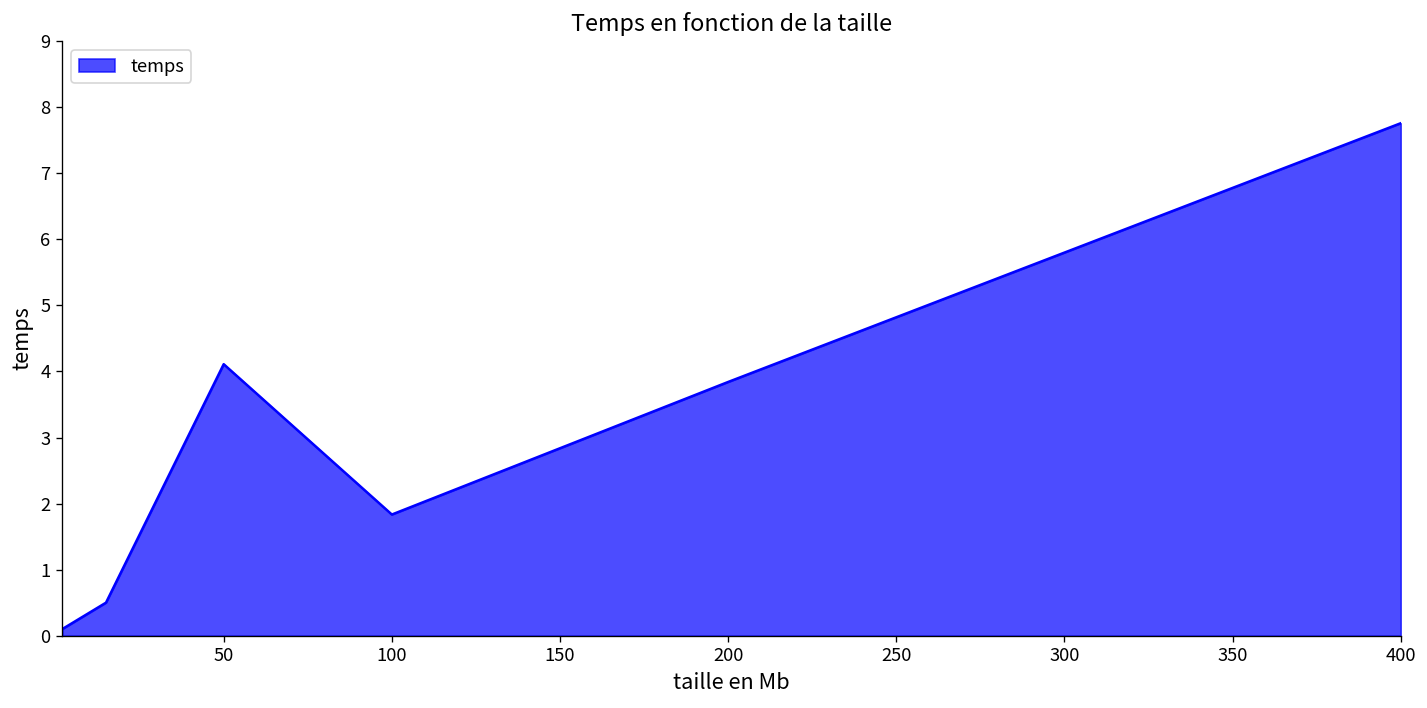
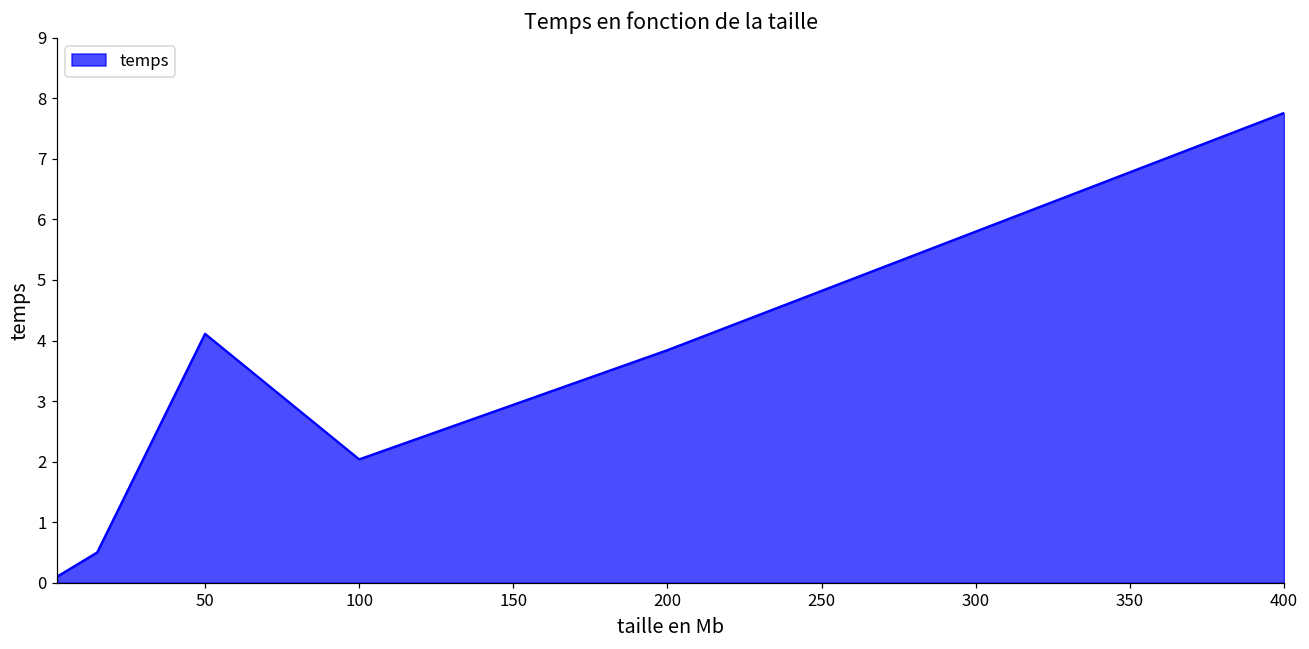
  {
    "50": 4.1,
-   "100": 1.8,
+   "100": 2.0,
    "200": 3.8,
    "400": 7.8
  }
